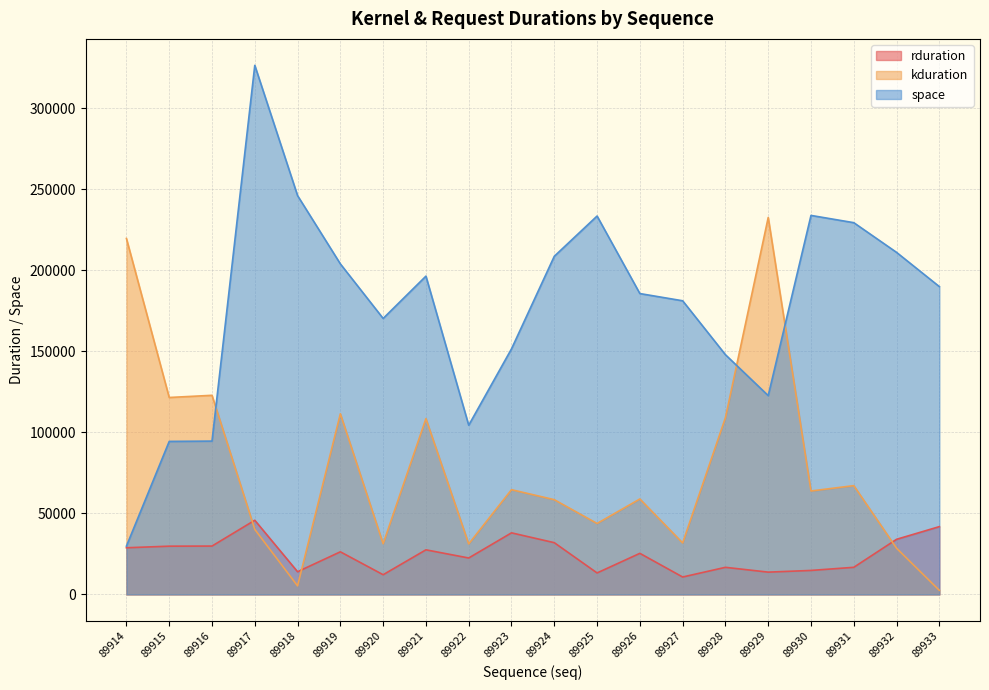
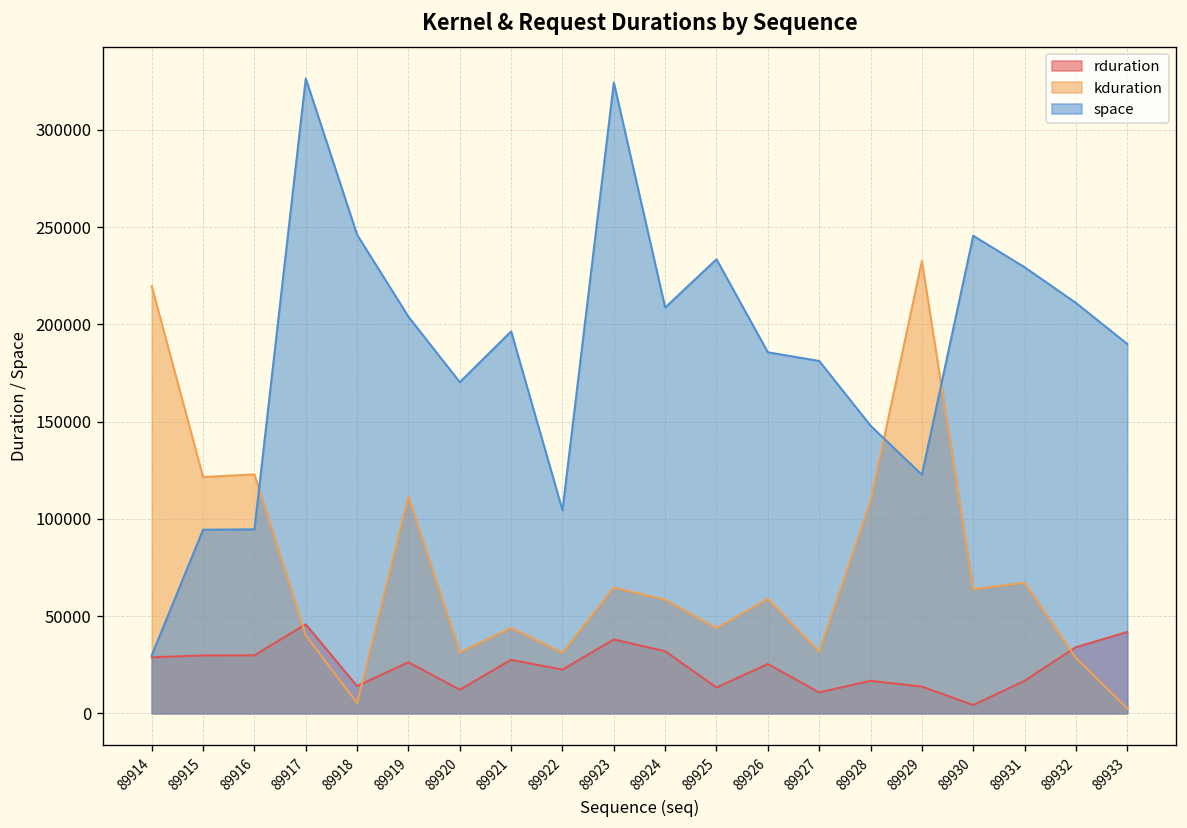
  {
    "rduration": {
      "89915": 30000,
      "89916": 30000,
      "89917": 46000,
      "89918": 14000,
      "89919": 26000,
      "89920": 12000,
      "89921": 28000,
      "89922": 22000,
      "89923": 38000,
      "89924": 32000,
      "89925": 13000,
      "89926": 25000,
      "89927": 11000,
      "89928": 17000,
      "89929": 14000,
-     "89930": 15000,
+     "89930": 4000,
      "89931": 17000,
      "89932": 34000,
      "89933": 42000
    },
    "kduration": {
      "89914": 220000,
      "89915": 122000,
      "89916": 123000,
      "89917": 40000,
      "89918": 5000,
      "89919": 111000,
      "89920": 31000,
-     "89921": 108000,
+     "89921": 44000,
      "89922": 31000,
      "89923": 65000,
      "89924": 58000,
      "89925": 44000,
      "89926": 59000,
      "89927": 32000,
      "89928": 109000,
      "89929": 233000,
      "89930": 64000,
      "89931": 67000,
      "89932": 29000,
      "89933": 3000
    },
    "space": {
      "89915": 94000,
      "89916": 95000,
      "89917": 326000,
      "89918": 246000,
      "89919": 204000,
      "89920": 170000,
      "89921": 196000,
      "89922": 104000,
-     "89923": 152000,
+     "89923": 324000,
      "89924": 209000,
      "89925": 234000,
      "89926": 186000,
      "89927": 181000,
      "89928": 148000,
      "89929": 123000,
-     "89930": 234000,
+     "89930": 246000,
      "89931": 229000,
      "89932": 211000,
      "89933": 190000
    }
  }
